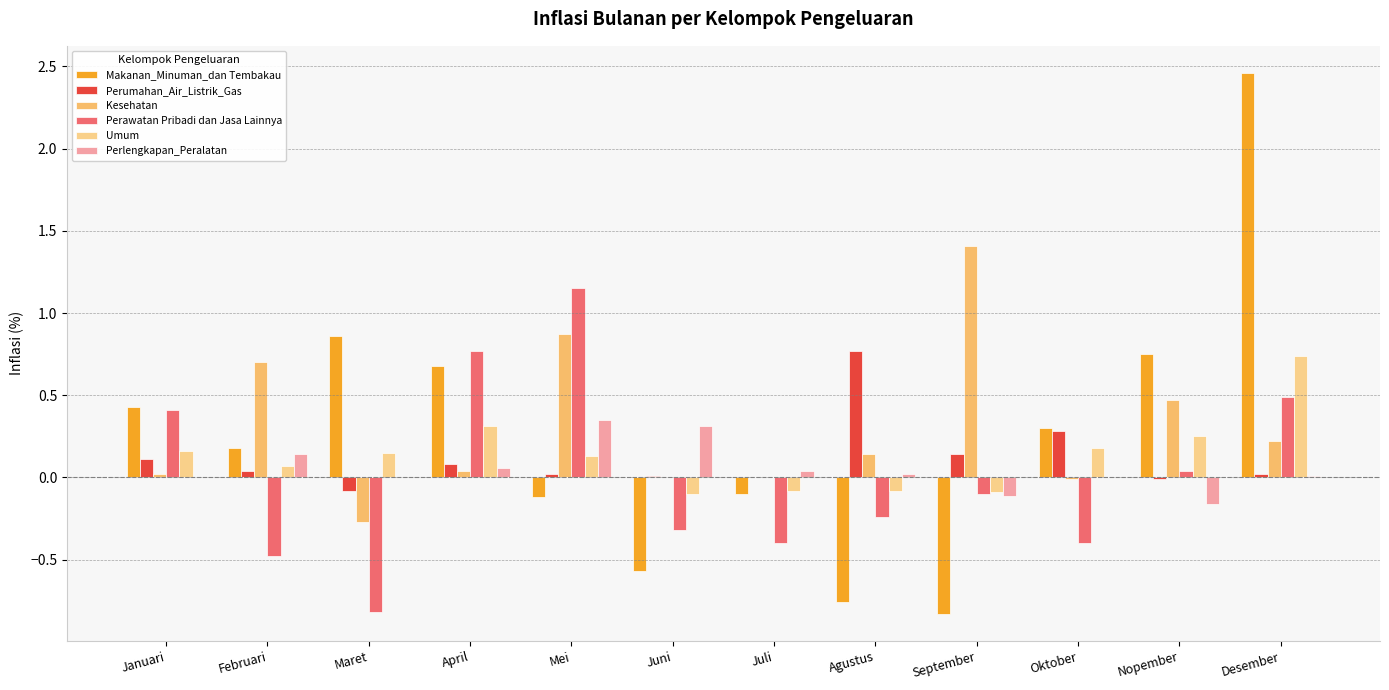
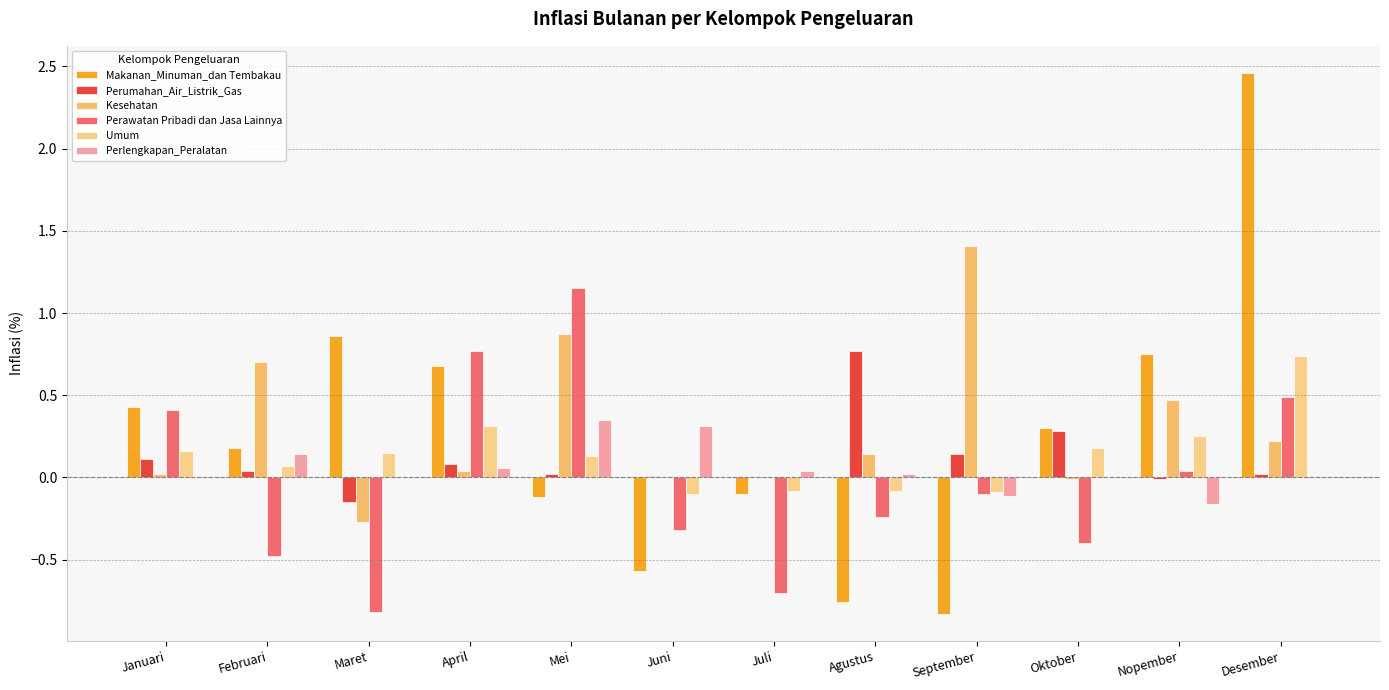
  {
    "Makanan_Minuman_dan Tembakau": {
      "Januari": 0.43,
      "Februari": 0.18,
      "Maret": 0.86,
      "April": 0.68,
      "Mei": -0.12,
      "Juni": -0.57,
      "Juli": -0.10,
      "Agustus": -0.76,
      "September": -0.83,
      "Oktober": 0.30,
      "Nopember": 0.75,
      "Desember": 2.46
    },
    "Perumahan_Air_Listrik_Gas": {
      "Januari": 0.11,
      "Februari": 0.04,
-     "Maret": -0.08,
+     "Maret": -0.15,
      "April": 0.08,
      "Mei": 0.02,
      "Juli": 0.00,
      "Agustus": 0.77,
      "September": 0.14,
      "Oktober": 0.28,
      "Desember": 0.02
    },
    "Perawatan Pribadi dan Jasa Lainnya": {
      "Januari": 0.4,
      "Februari": -0.48,
      "Maret": -0.82,
      "April": 0.77,
      "Mei": 1.15,
      "Juni": -0.32,
-     "Juli": -0.4,
+     "Juli": -0.7,
      "Agustus": -0.24,
      "September": -0.1,
      "Oktober": -0.4,
      "Nopember": 0.04,
      "Desember": 0.5
    }
  }
